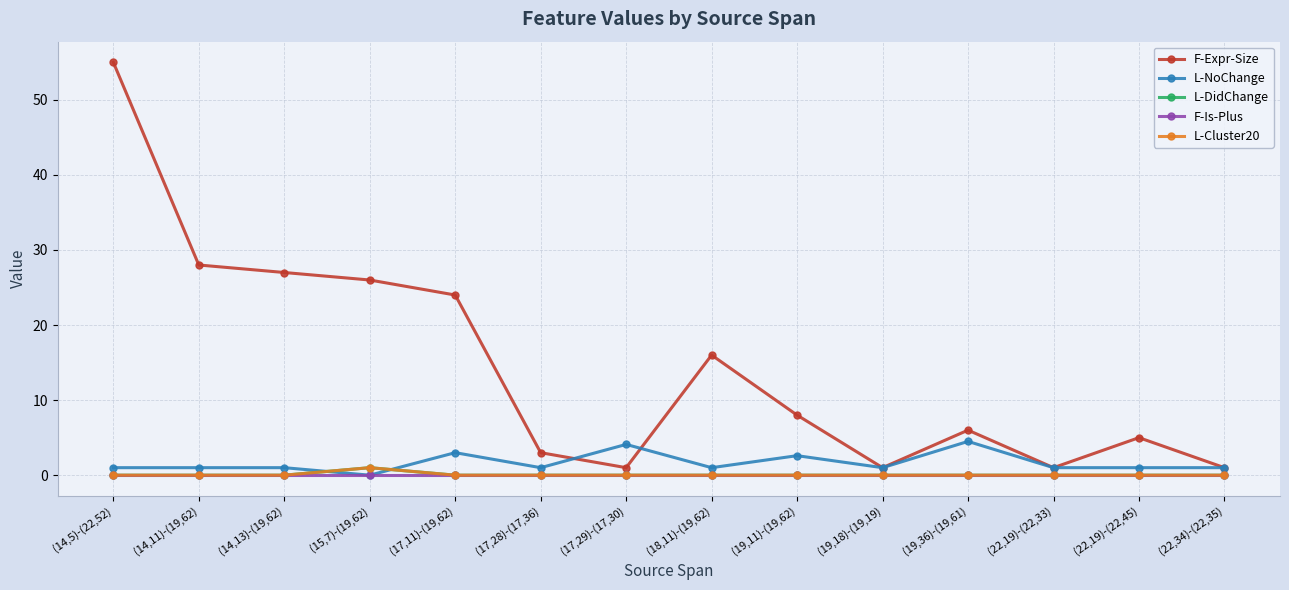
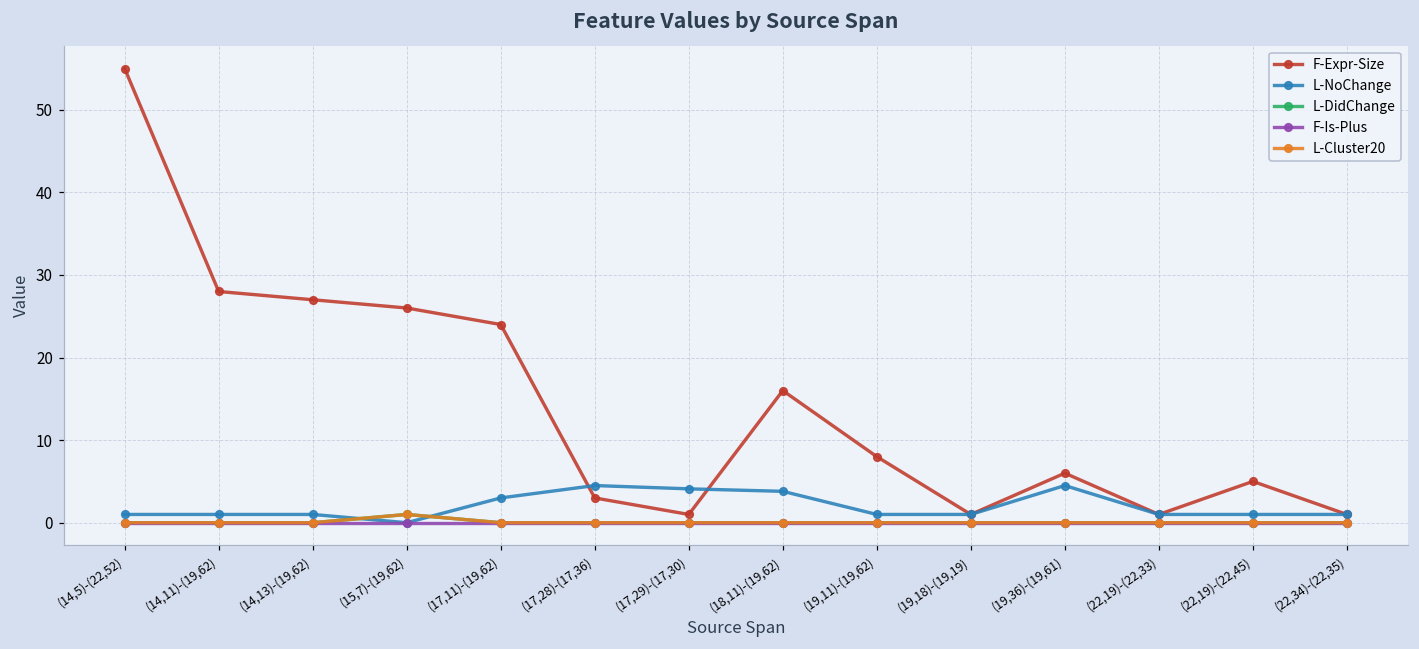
  {
    "F-Expr-Size": {
      "(14,5)-(22,52)": 55,
      "(14,11)-(19,62)": 28,
      "(14,13)-(19,62)": 27,
      "(15,7)-(19,62)": 26,
      "(17,11)-(19,62)": 24,
      "(17,28)-(17,36)": 3,
      "(17,29)-(17,30)": 1,
      "(18,11)-(19,62)": 16,
      "(19,11)-(19,62)": 8,
      "(19,36)-(19,61)": 6,
      "(22,19)-(22,45)": 5
    },
    "L-NoChange": {
      "(14,5)-(22,52)": 1,
      "(14,11)-(19,62)": 1,
      "(14,13)-(19,62)": 1,
      "(17,11)-(19,62)": 3,
-     "(17,28)-(17,36)": 1,
+     "(17,28)-(17,36)": 5,
      "(17,29)-(17,30)": 4,
-     "(18,11)-(19,62)": 1,
-     "(19,11)-(19,62)": 3,
+     "(18,11)-(19,62)": 4,
+     "(19,11)-(19,62)": 1,
      "(19,36)-(19,61)": 5,
      "(22,19)-(22,45)": 1
    },
    "L-Cluster20": {
      "(15,7)-(19,62)": 1
    }
  }
